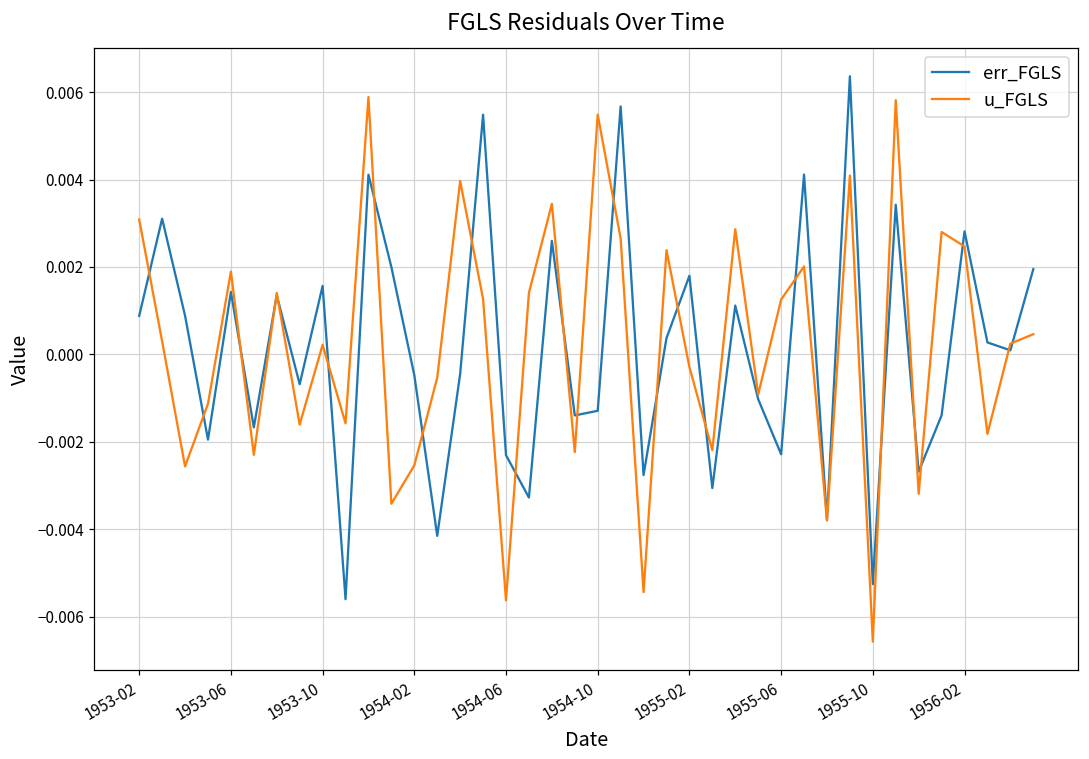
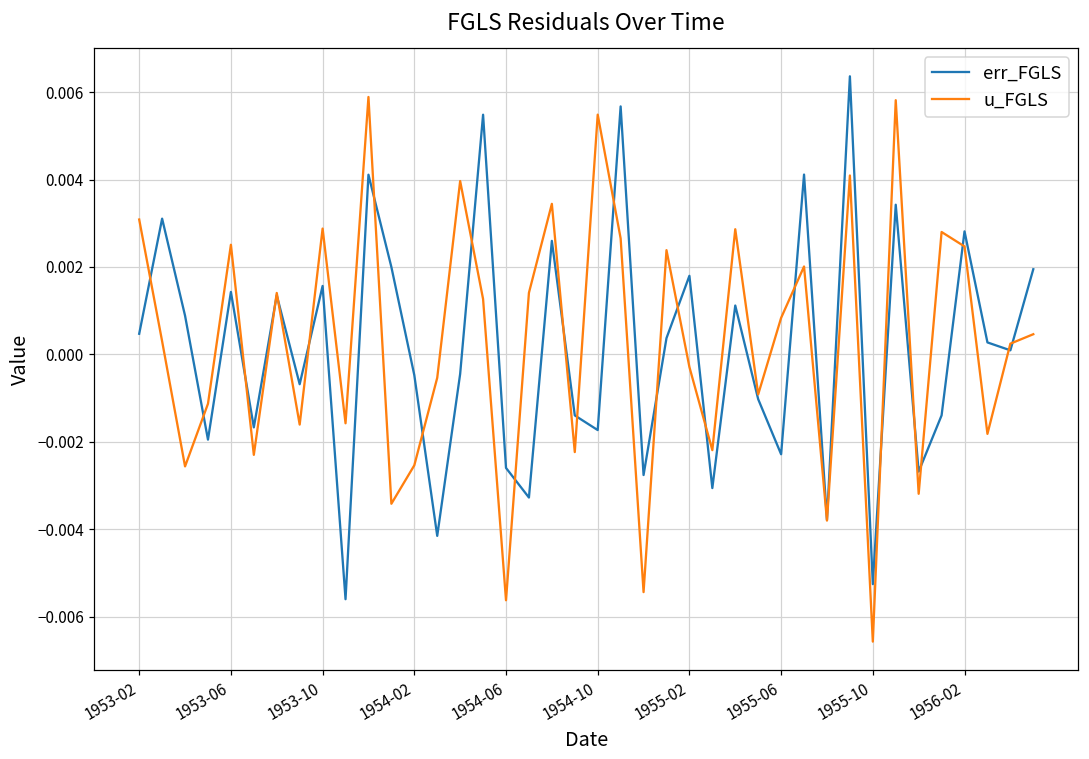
  {
    "err_FGLS": {
-     "1953-02": 0.0009,
+     "1953-02": 0.0005,
      "1953-06": 0.0014,
      "1953-10": 0.0016,
      "1954-02": -0.0005,
-     "1954-06": -0.0023,
-     "1954-10": -0.0013,
+     "1954-06": -0.0026,
+     "1954-10": -0.0017,
      "1955-02": 0.0018,
      "1955-06": -0.0023,
      "1955-10": -0.0053,
      "1956-02": 0.0028
    },
    "u_FGLS": {
      "1953-02": 0.0031,
-     "1953-06": 0.0019,
-     "1953-10": 0.0002,
+     "1953-06": 0.0025,
+     "1953-10": 0.0029,
      "1954-02": -0.0025,
      "1954-06": -0.0056,
      "1954-10": 0.0055,
      "1955-02": -0.0003,
-     "1955-06": 0.0013,
+     "1955-06": 0.0008,
      "1955-10": -0.0066,
      "1956-02": 0.0025
    }
  }
